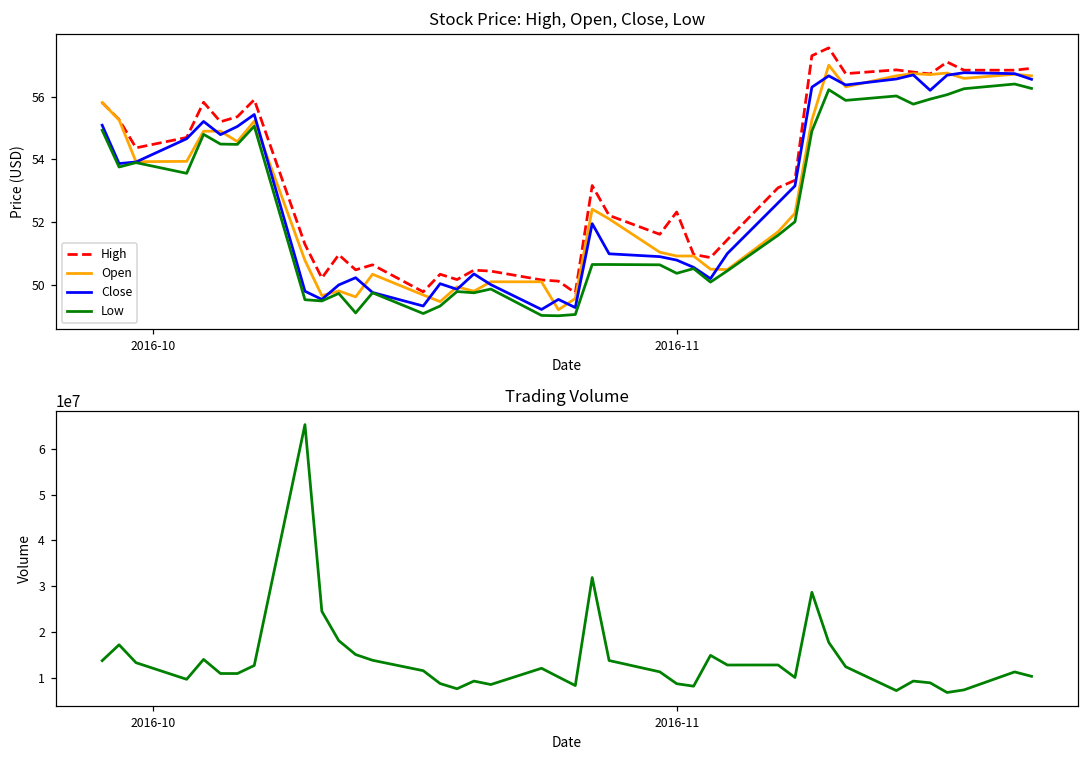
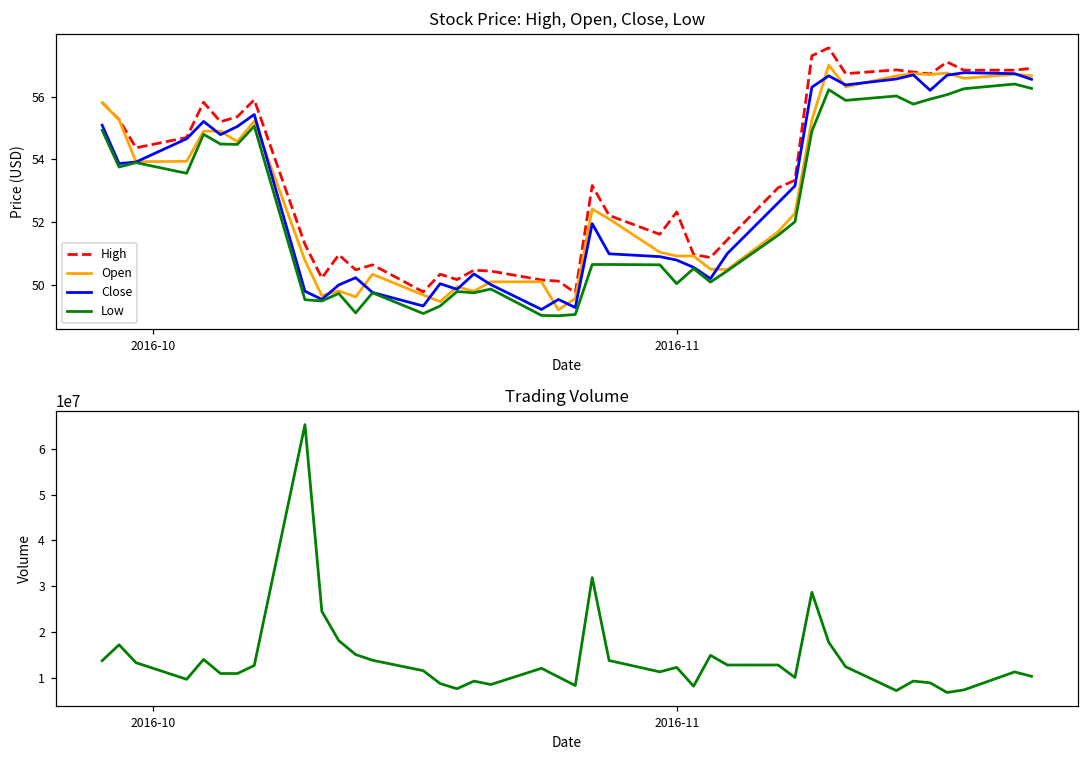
  {
    "Stock Price: High, Open, Close, Low": {
      "High": {
        "2016-11": 52.3
      },
      "Open": {
        "2016-11": 50.9
      },
      "Close": {
        "2016-11": 50.8
      },
      "Low": {
-       "2016-11": 50.4
+       "2016-11": 50.1
      }
    },
    "Trading Volume": {
-     "2016-11": 9000000
+     "2016-11": 12000000
    }
  }
